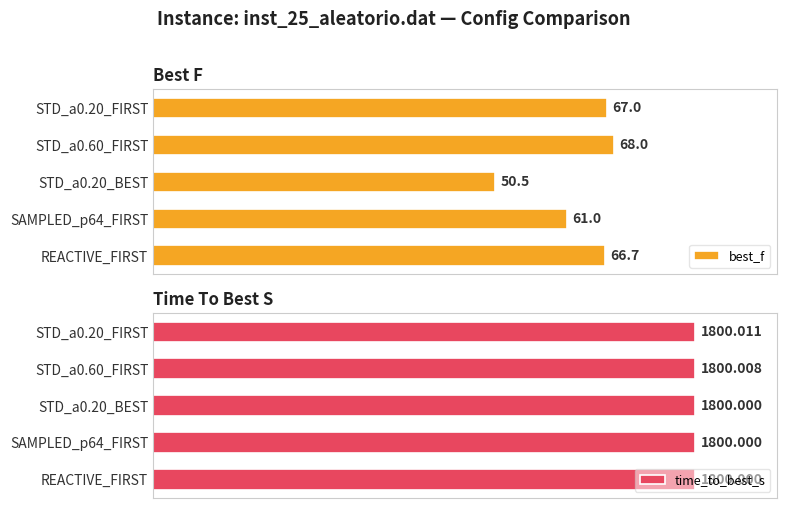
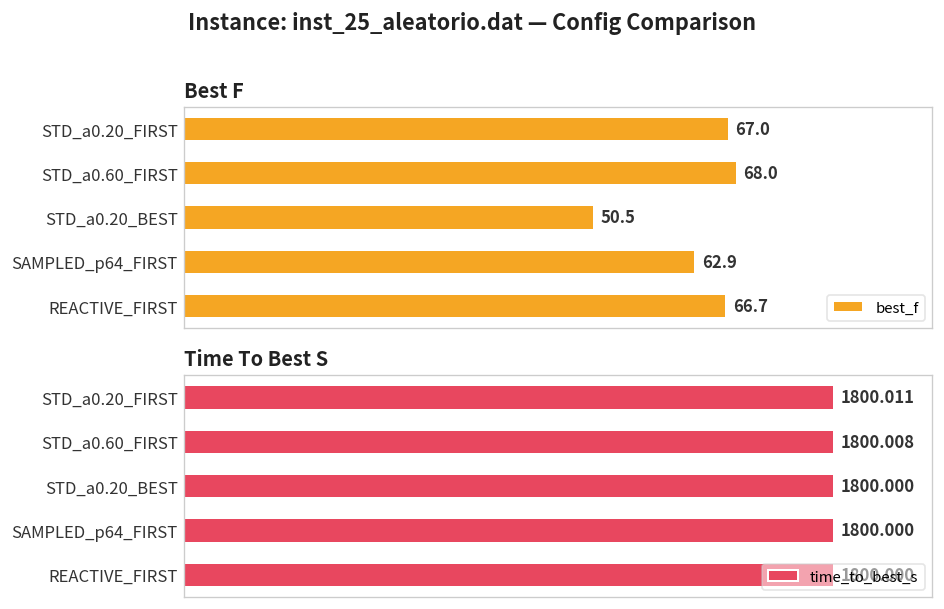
  {
    "Best F": {
      "STD_a0.20_FIRST": 67.0,
      "STD_a0.60_FIRST": 68.0,
      "STD_a0.20_BEST": 50.5,
-     "SAMPLED_p64_FIRST": 61.0,
+     "SAMPLED_p64_FIRST": 62.9,
      "REACTIVE_FIRST": 66.7
    },
    "Time To Best S": {
      "STD_a0.20_FIRST": 1800.011,
      "STD_a0.60_FIRST": 1800.008,
      "STD_a0.20_BEST": 1800.000,
      "SAMPLED_p64_FIRST": 1800.000
    }
  }
